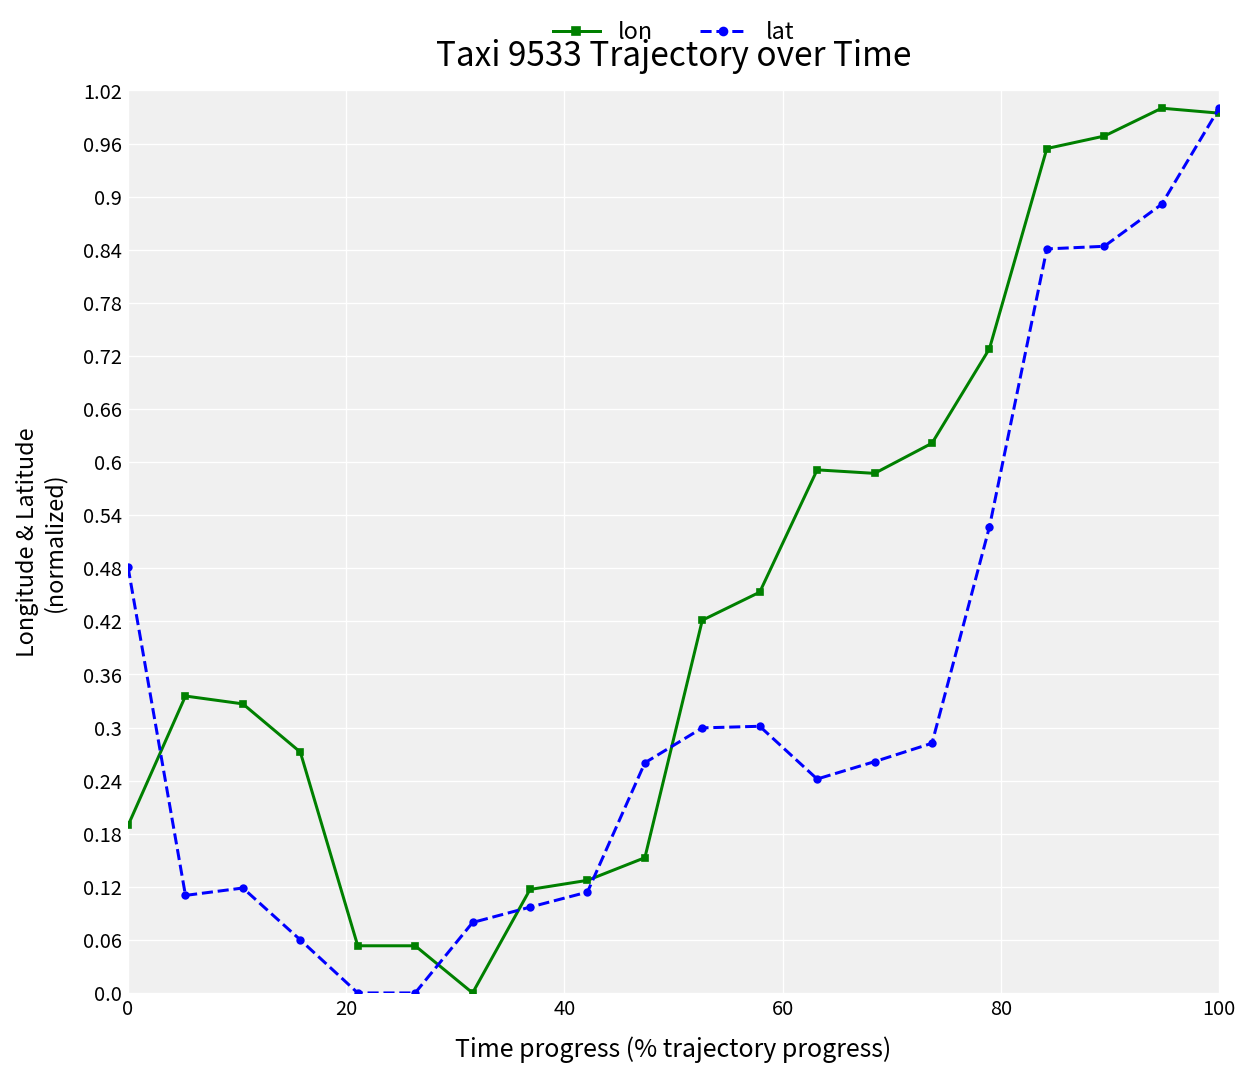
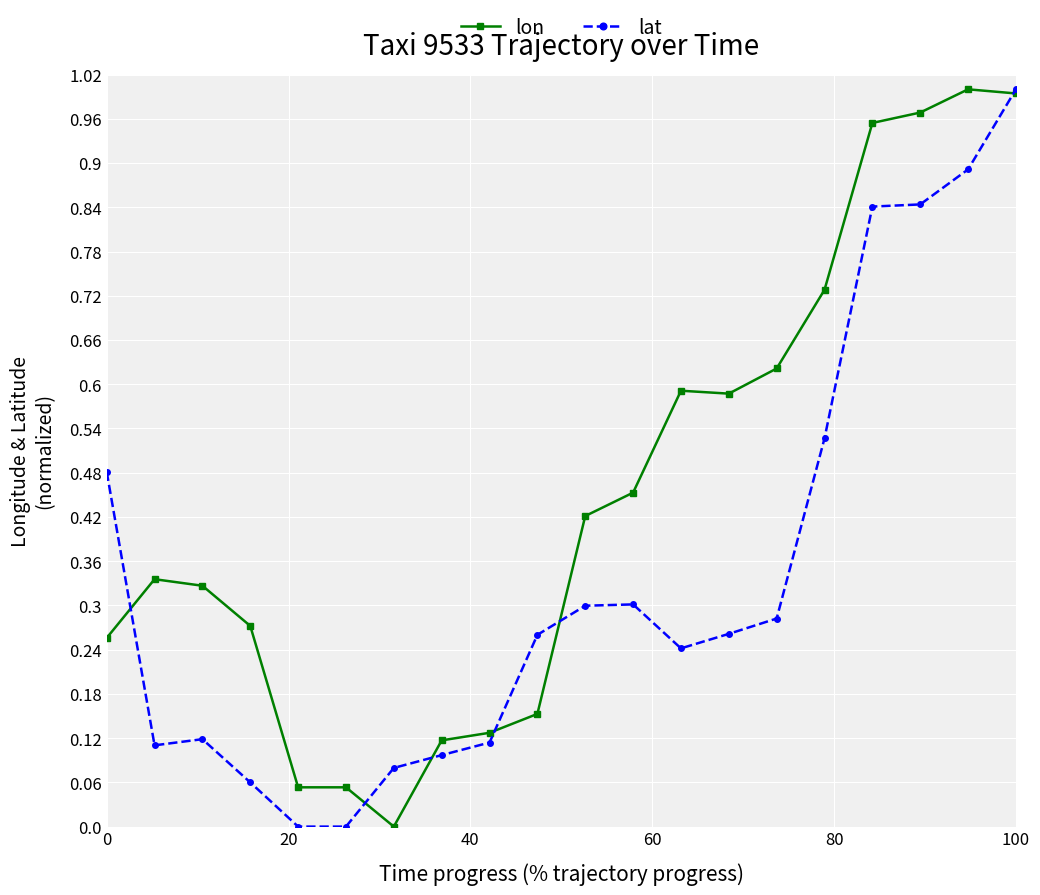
  {
    "lon": {
-     "0": 0.19,
+     "0": 0.26,
      "100": 0.99
    },
    "lat": {
      "0": 0.48,
      "100": 1.00
    }
  }
